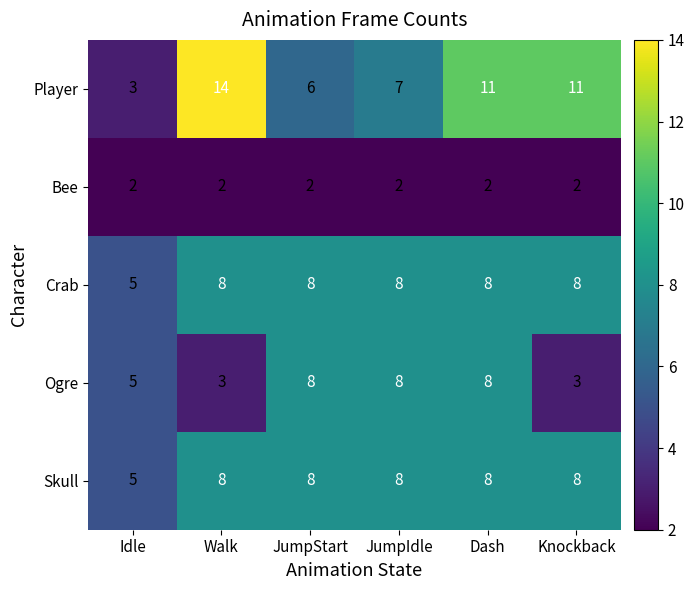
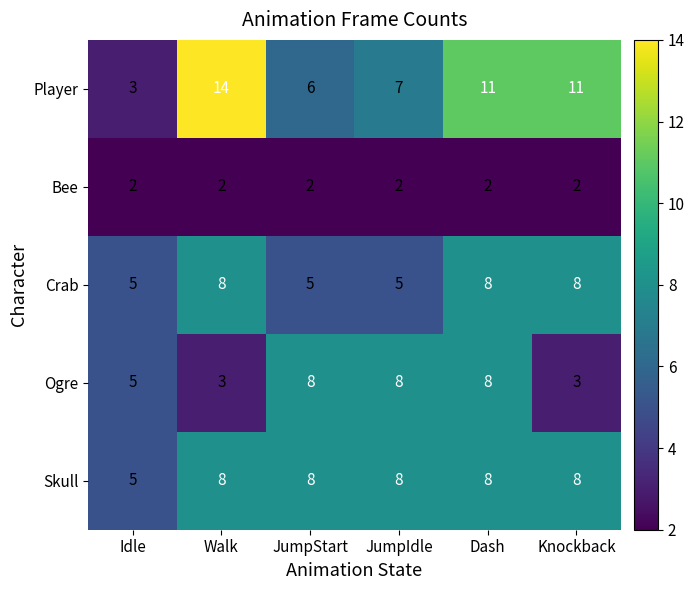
  {
    "Player": {
      "Idle": 3,
      "Walk": 14,
      "JumpStart": 6,
      "JumpIdle": 7,
      "Dash": 11,
      "Knockback": 11
    },
    "Bee": {
      "Idle": 2,
      "Walk": 2,
      "JumpStart": 2,
      "JumpIdle": 2,
      "Dash": 2,
      "Knockback": 2
    },
    "Crab": {
      "Idle": 5,
      "Walk": 8,
-     "JumpStart": 8,
-     "JumpIdle": 8,
+     "JumpStart": 5,
+     "JumpIdle": 5,
      "Dash": 8,
      "Knockback": 8
    },
    "Ogre": {
      "Idle": 5,
      "Walk": 3,
      "JumpStart": 8,
      "JumpIdle": 8,
      "Dash": 8,
      "Knockback": 3
    },
    "Skull": {
      "Idle": 5,
      "Walk": 8,
      "JumpStart": 8,
      "JumpIdle": 8,
      "Dash": 8,
      "Knockback": 8
    }
  }
